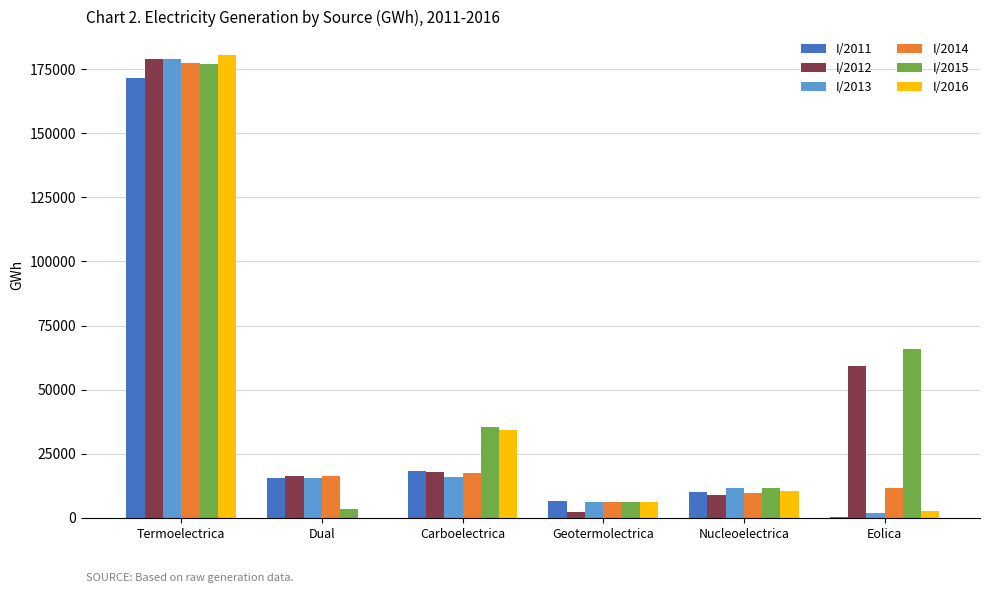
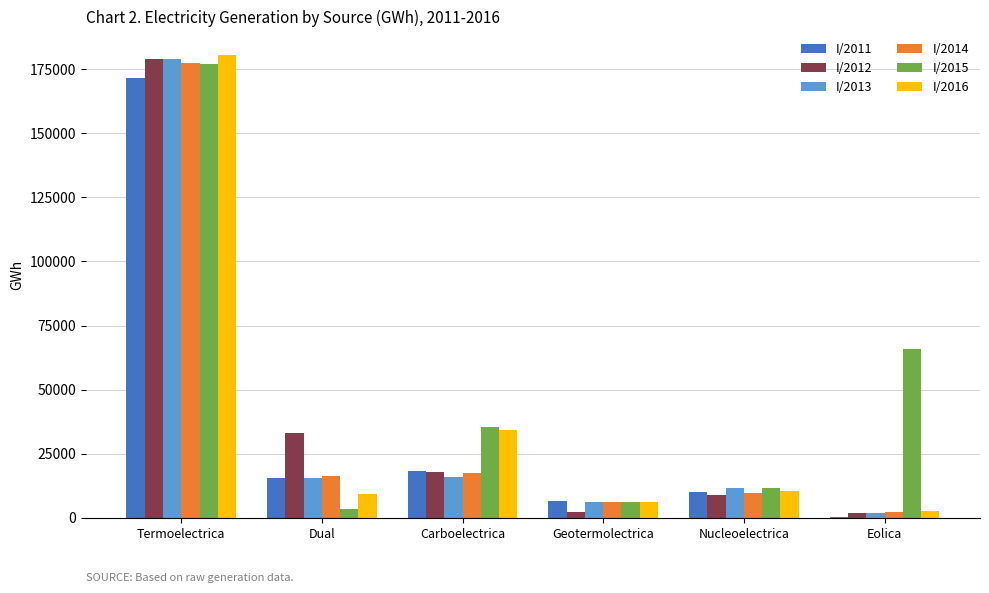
  {
    "I/2012": {
      "Termoelectrica": 179000,
-     "Dual": 16000,
+     "Dual": 33000,
      "Carboelectrica": 18000,
      "Geotermolectrica": 2000,
      "Nucleoelectrica": 9000,
-     "Eolica": 59000
+     "Eolica": 2000
    },
    "I/2014": {
      "Termoelectrica": 178000,
      "Dual": 16000,
      "Carboelectrica": 17000,
      "Geotermolectrica": 6000,
      "Nucleoelectrica": 10000,
-     "Eolica": 11000
+     "Eolica": 2000
    },
    "I/2015": {
      "Termoelectrica": 177000,
      "Dual": 3000,
      "Carboelectrica": 36000,
      "Geotermolectrica": 6000,
      "Nucleoelectrica": 12000,
      "Eolica": 66000
    },
    "I/2016": {
      "Termoelectrica": 181000,
-     "Dual": 0,
+     "Dual": 9000,
      "Carboelectrica": 34000,
      "Geotermolectrica": 6000,
      "Nucleoelectrica": 11000,
      "Eolica": 2000
    }
  }
